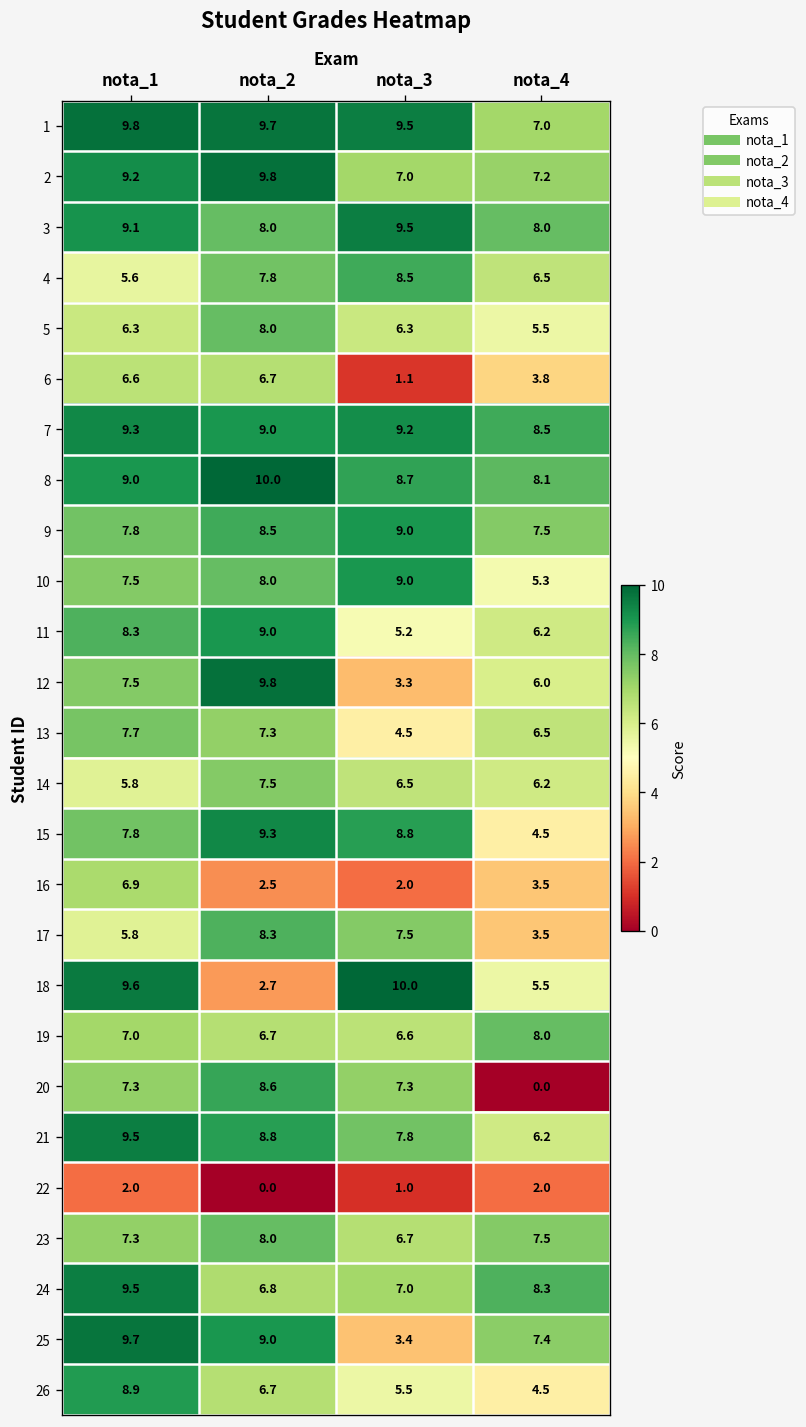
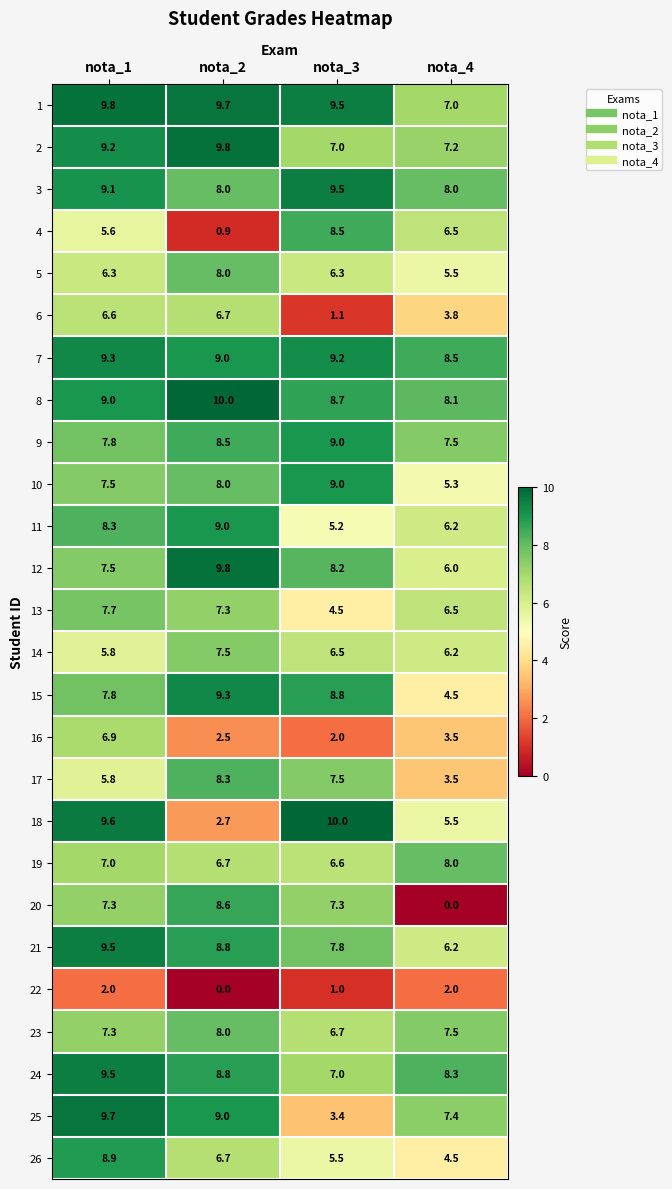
  {
    "1": {
      "nota_1": 9.8,
      "nota_2": 9.7,
      "nota_3": 9.5,
      "nota_4": 7.0
    },
    "2": {
      "nota_1": 9.2,
      "nota_2": 9.8,
      "nota_3": 7.0,
      "nota_4": 7.2
    },
    "3": {
      "nota_1": 9.1,
      "nota_2": 8.0,
      "nota_3": 9.5,
      "nota_4": 8.0
    },
    "4": {
      "nota_1": 5.6,
-     "nota_2": 7.8,
+     "nota_2": 0.9,
      "nota_3": 8.5,
      "nota_4": 6.5
    },
    "5": {
      "nota_1": 6.3,
      "nota_2": 8.0,
      "nota_3": 6.3,
      "nota_4": 5.5
    },
    "6": {
      "nota_1": 6.6,
      "nota_2": 6.7,
      "nota_3": 1.1,
      "nota_4": 3.8
    },
    "7": {
      "nota_1": 9.3,
      "nota_2": 9.0,
      "nota_3": 9.2,
      "nota_4": 8.5
    },
    "8": {
      "nota_1": 9.0,
      "nota_2": 10.0,
      "nota_3": 8.7,
      "nota_4": 8.1
    },
    "9": {
      "nota_1": 7.8,
      "nota_2": 8.5,
      "nota_3": 9.0,
      "nota_4": 7.5
    },
    "10": {
      "nota_1": 7.5,
      "nota_2": 8.0,
      "nota_3": 9.0,
      "nota_4": 5.3
    },
    "11": {
      "nota_1": 8.3,
      "nota_2": 9.0,
      "nota_3": 5.2,
      "nota_4": 6.2
    },
    "12": {
      "nota_1": 7.5,
      "nota_2": 9.8,
-     "nota_3": 3.3,
+     "nota_3": 8.2,
      "nota_4": 6.0
    },
    "13": {
      "nota_1": 7.7,
      "nota_2": 7.3,
      "nota_3": 4.5,
      "nota_4": 6.5
    },
    "14": {
      "nota_1": 5.8,
      "nota_2": 7.5,
      "nota_3": 6.5,
      "nota_4": 6.2
    },
    "15": {
      "nota_1": 7.8,
      "nota_2": 9.3,
      "nota_3": 8.8,
      "nota_4": 4.5
    },
    "16": {
      "nota_1": 6.9,
      "nota_2": 2.5,
      "nota_3": 2.0,
      "nota_4": 3.5
    },
    "17": {
      "nota_1": 5.8,
      "nota_2": 8.3,
      "nota_3": 7.5,
      "nota_4": 3.5
    },
    "18": {
      "nota_1": 9.6,
      "nota_2": 2.7,
      "nota_3": 10.0,
      "nota_4": 5.5
    },
    "19": {
      "nota_1": 7.0,
      "nota_2": 6.7,
      "nota_3": 6.6,
      "nota_4": 8.0
    },
    "20": {
      "nota_1": 7.3,
      "nota_2": 8.6,
      "nota_3": 7.3,
      "nota_4": 0.0
    },
    "21": {
      "nota_1": 9.5,
      "nota_2": 8.8,
      "nota_3": 7.8,
      "nota_4": 6.2
    },
    "22": {
      "nota_1": 2.0,
      "nota_2": 0.0,
      "nota_3": 1.0,
      "nota_4": 2.0
    },
    "23": {
      "nota_1": 7.3,
      "nota_2": 8.0,
      "nota_3": 6.7,
      "nota_4": 7.5
    },
    "24": {
      "nota_1": 9.5,
-     "nota_2": 6.8,
+     "nota_2": 8.8,
      "nota_3": 7.0,
      "nota_4": 8.3
    },
    "25": {
      "nota_1": 9.7,
      "nota_2": 9.0,
      "nota_3": 3.4,
      "nota_4": 7.4
    },
    "26": {
      "nota_1": 8.9,
      "nota_2": 6.7,
      "nota_3": 5.5,
      "nota_4": 4.5
    }
  }
